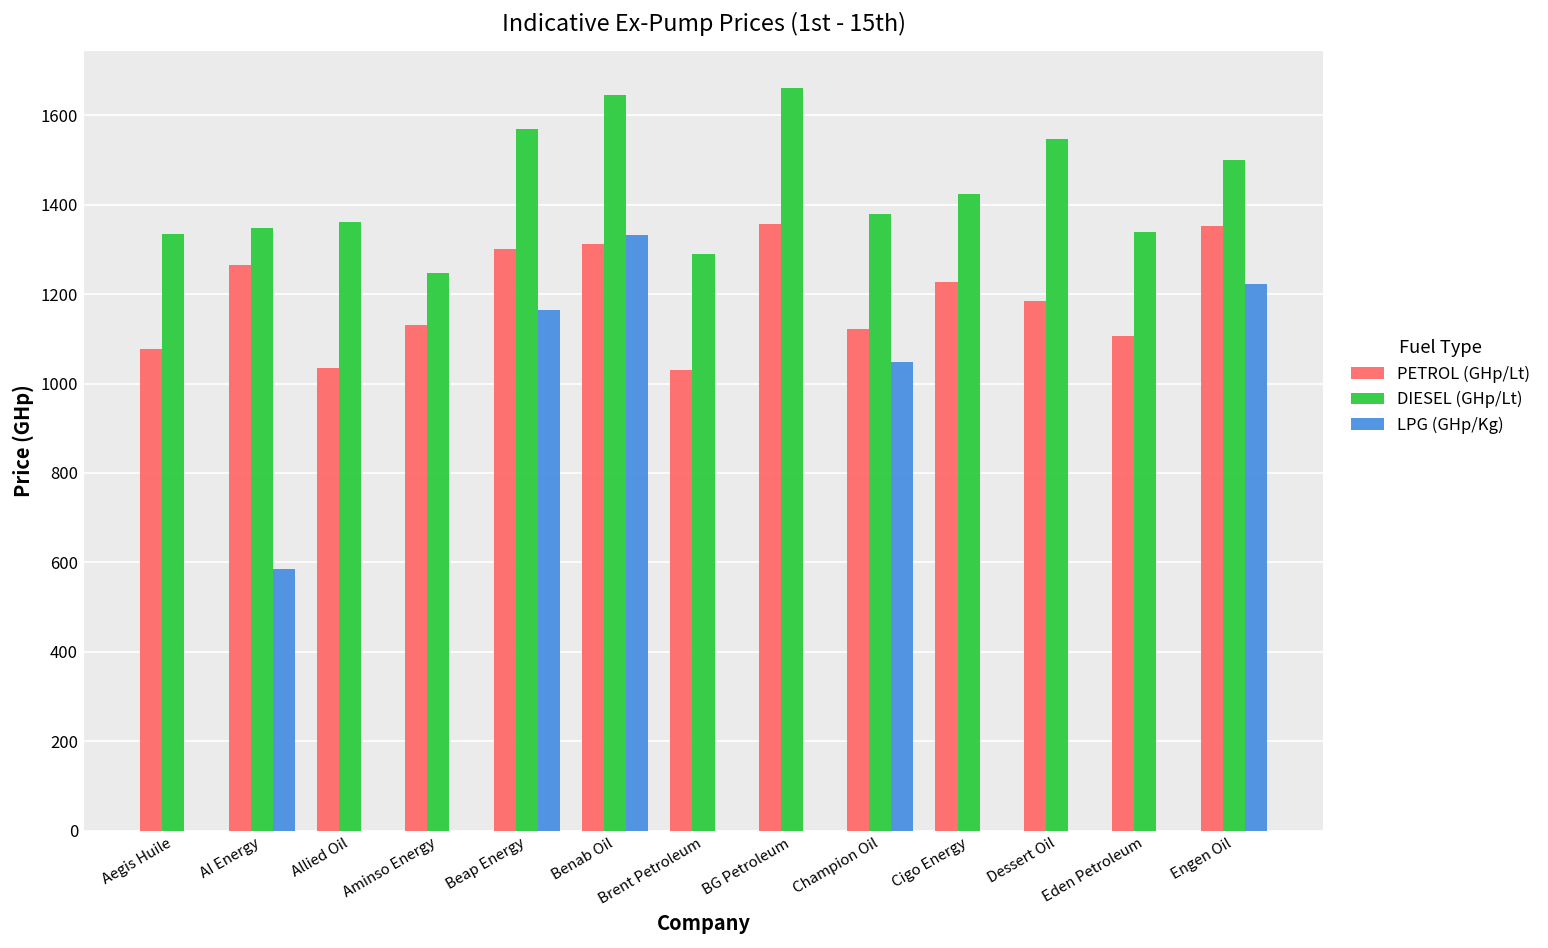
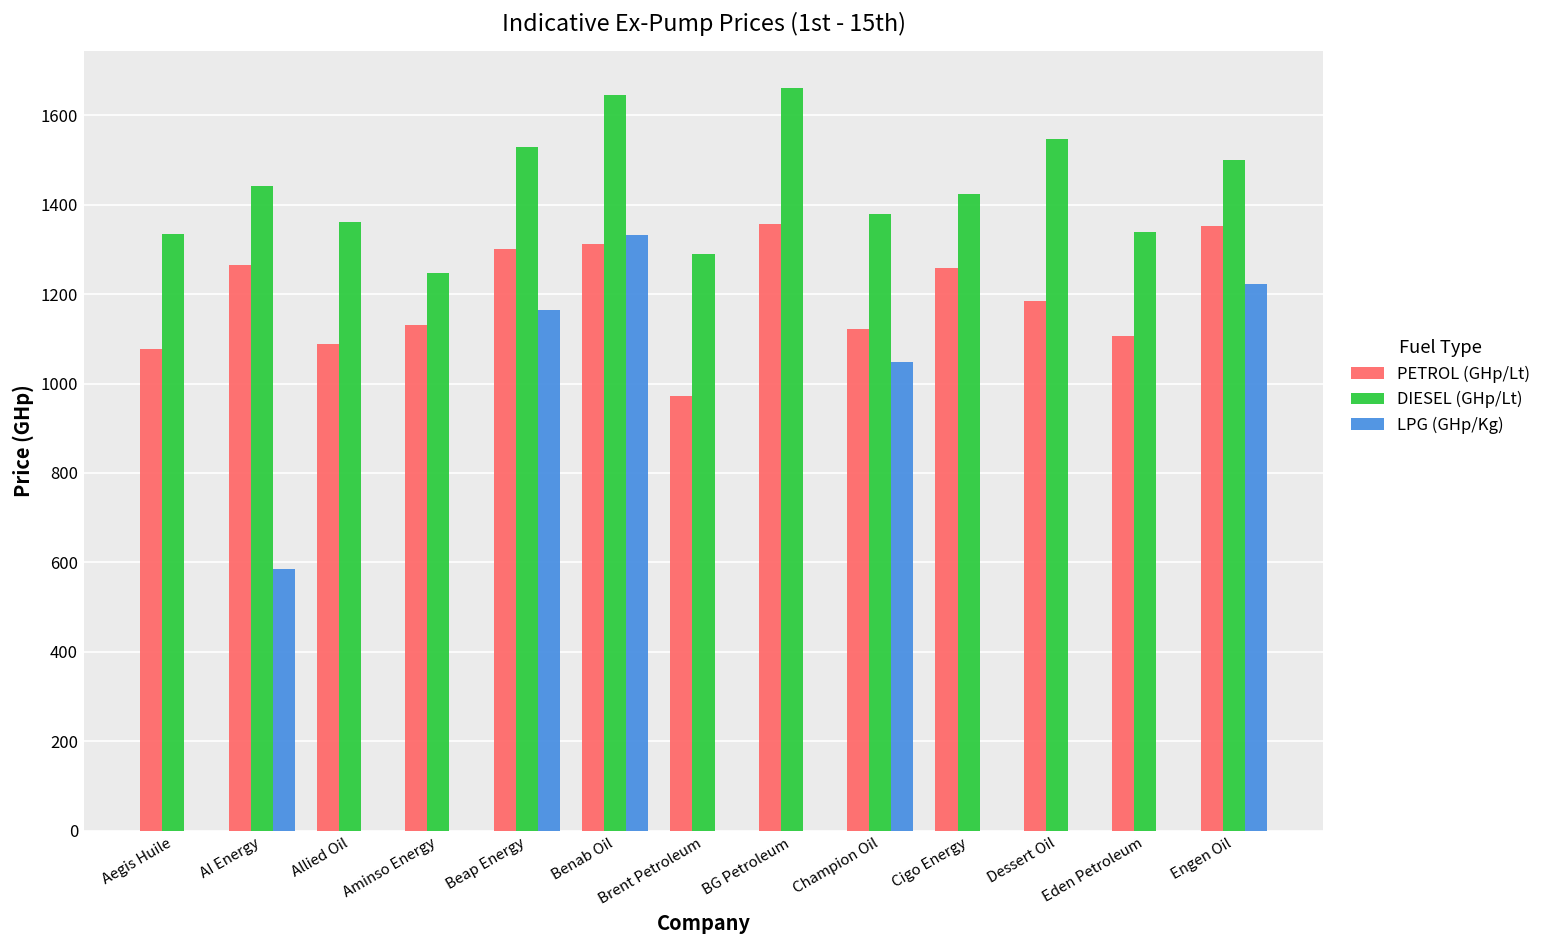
  {
    "PETROL (GHp/Lt)": {
      "Aegis Huile": 1080,
      "AI Energy": 1270,
-     "Allied Oil": 1030,
+     "Allied Oil": 1090,
      "Aminso Energy": 1130,
      "Beap Energy": 1300,
      "Benab Oil": 1310,
-     "Brent Petroleum": 1030,
+     "Brent Petroleum": 970,
      "BG Petroleum": 1360,
      "Champion Oil": 1120,
-     "Cigo Energy": 1230,
+     "Cigo Energy": 1260,
      "Dessert Oil": 1190,
      "Eden Petroleum": 1110,
      "Engen Oil": 1350
    },
    "DIESEL (GHp/Lt)": {
      "Aegis Huile": 1340,
-     "AI Energy": 1350,
+     "AI Energy": 1440,
      "Allied Oil": 1360,
      "Aminso Energy": 1250,
-     "Beap Energy": 1570,
+     "Beap Energy": 1530,
      "Benab Oil": 1640,
      "Brent Petroleum": 1290,
      "BG Petroleum": 1660,
      "Champion Oil": 1380,
      "Cigo Energy": 1430,
      "Dessert Oil": 1550,
      "Eden Petroleum": 1340,
      "Engen Oil": 1500
    },
    "LPG (GHp/Kg)": {
      "Aegis Huile": 0,
      "AI Energy": 590,
      "Allied Oil": 0,
      "Aminso Energy": 0,
      "Beap Energy": 1170,
      "Benab Oil": 1330,
      "Brent Petroleum": 0,
      "BG Petroleum": 0,
      "Champion Oil": 1050,
      "Cigo Energy": 0,
      "Dessert Oil": 0,
      "Eden Petroleum": 0,
      "Engen Oil": 1220
    }
  }
